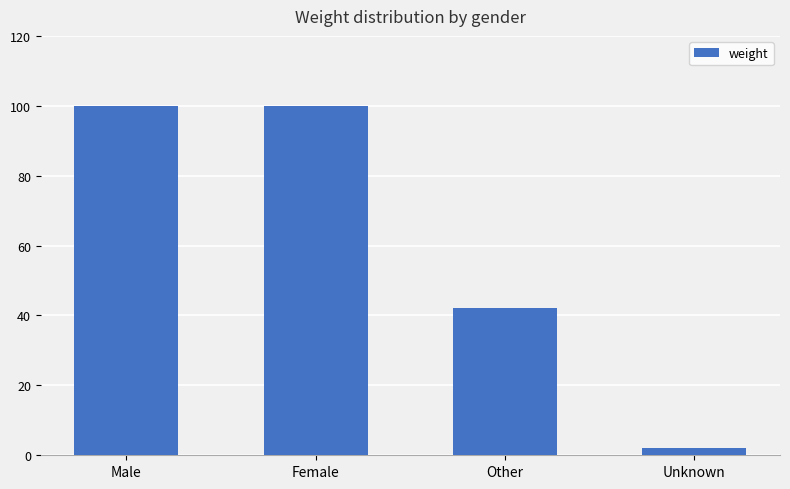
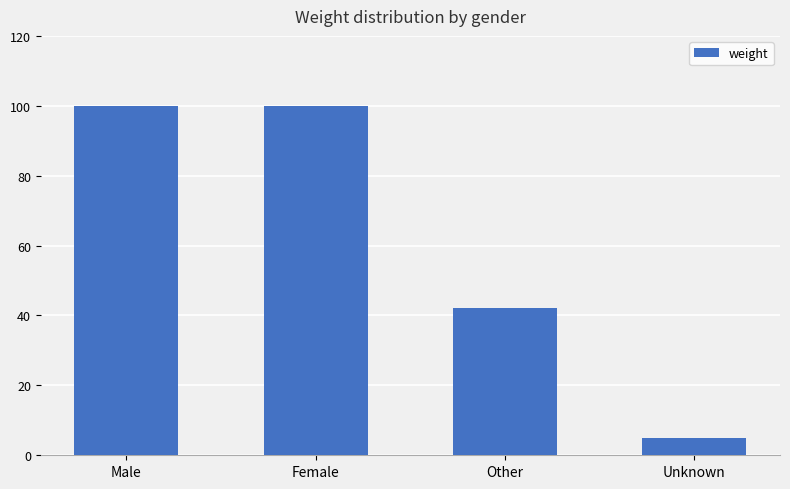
  {
    "Male": 100,
    "Female": 100,
    "Other": 42,
-   "Unknown": 2
+   "Unknown": 5
  }
